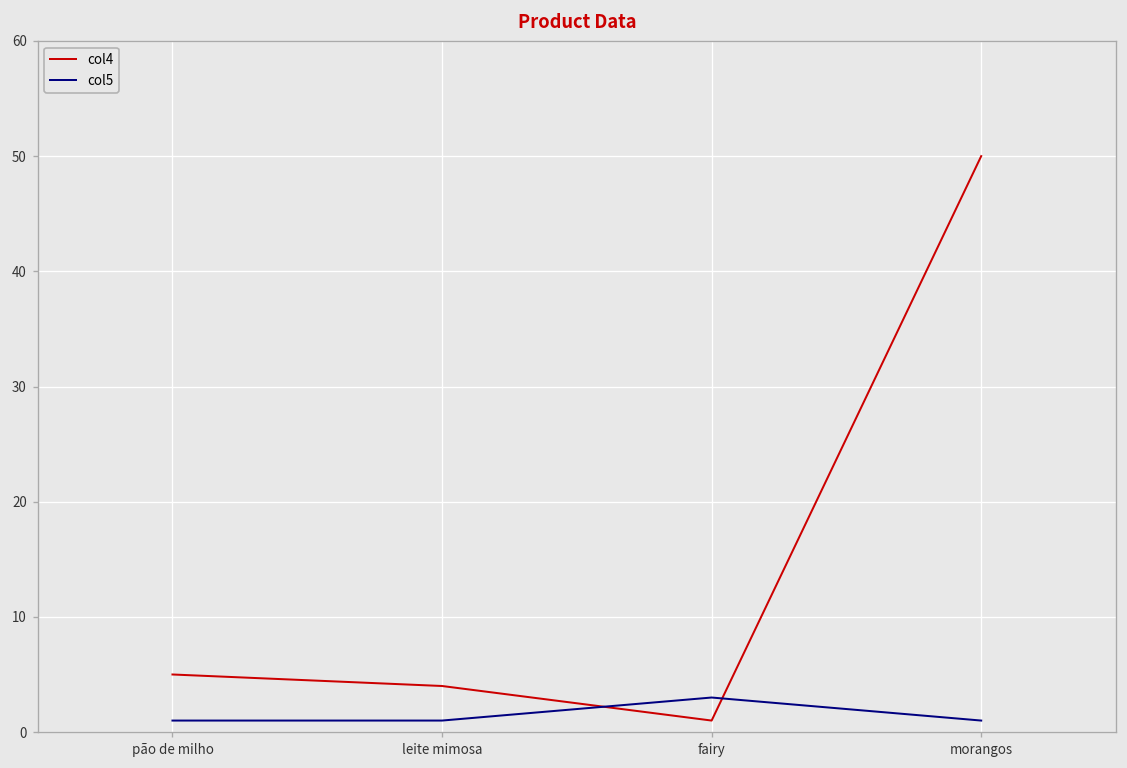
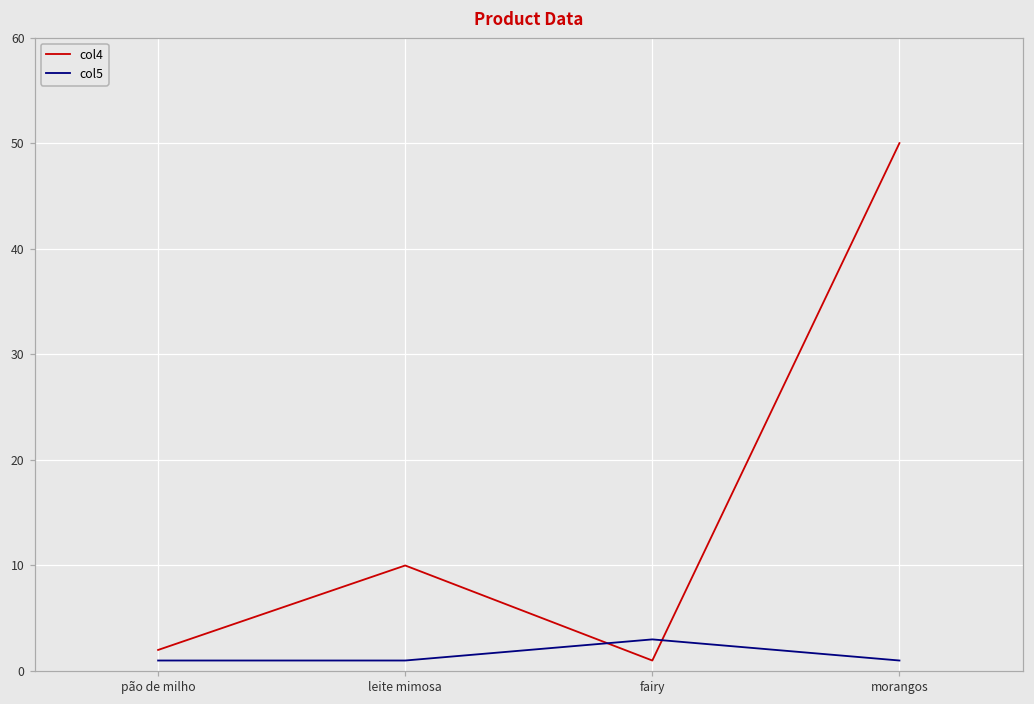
  {
    "col4": {
-     "pão de milho": 5,
-     "leite mimosa": 4,
+     "pão de milho": 2,
+     "leite mimosa": 10,
      "fairy": 1,
      "morangos": 50
    },
    "col5": {
      "pão de milho": 1,
      "leite mimosa": 1,
      "fairy": 3,
      "morangos": 1
    }
  }
